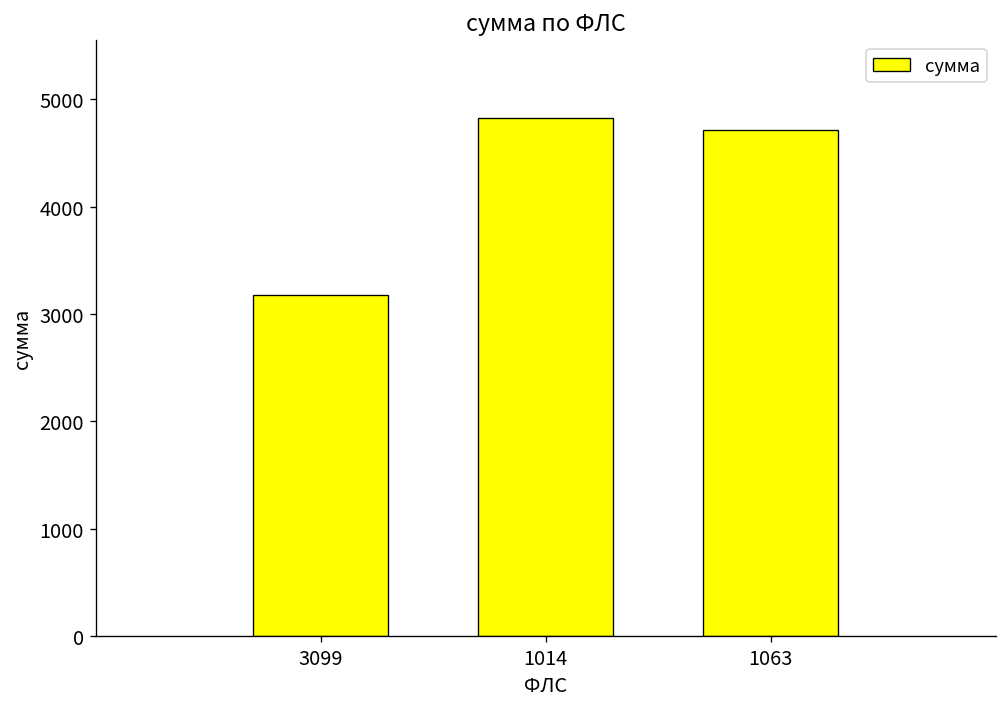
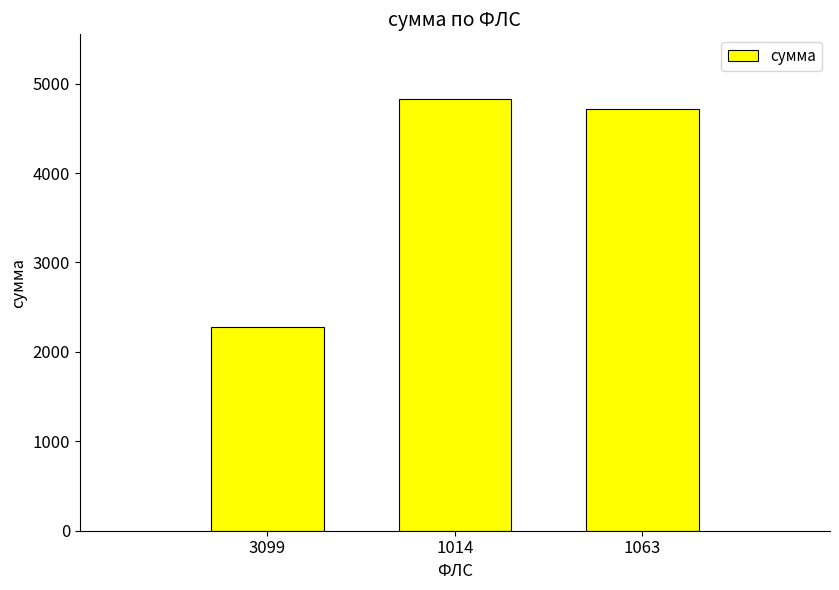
  {
-   "3099": 3200,
+   "3099": 2300,
    "1014": 4800,
    "1063": 4700
  }
